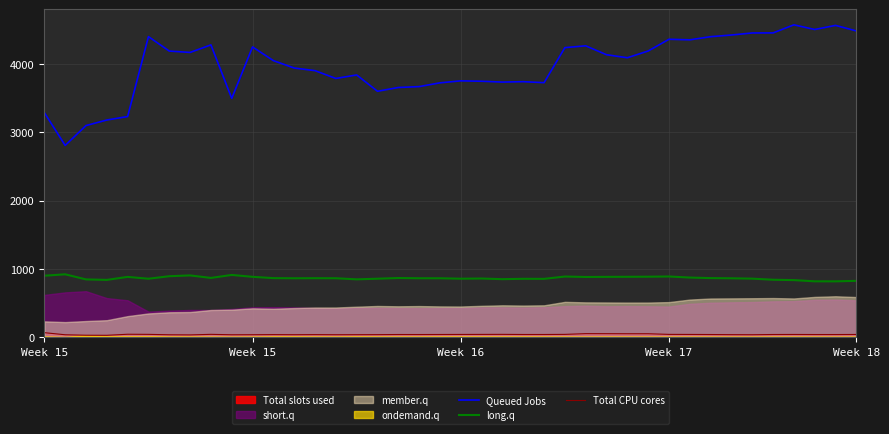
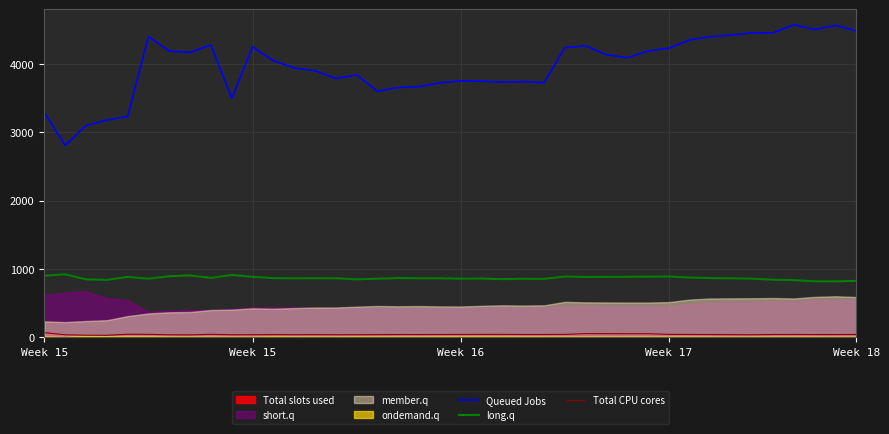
  {
    "Queued Jobs": {
      "Week 16": 3800,
-     "Week 17": 4400,
+     "Week 17": 4200,
      "Week 18": 4500
    },
    "long.q": {
      "Week 16": 900,
      "Week 17": 900,
      "Week 18": 800
    },
    "short.q": {
      "Week 17": 400,
      "Week 18": 500
    },
    "member.q": {
      "Week 17": 500,
      "Week 18": 600
    }
  }
